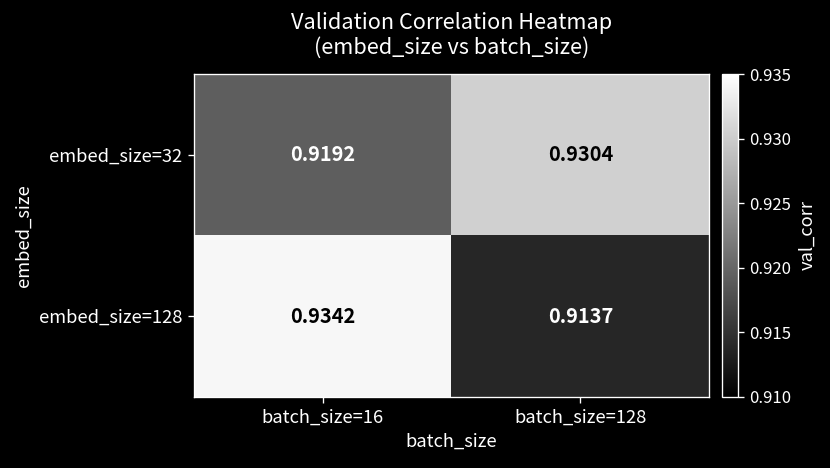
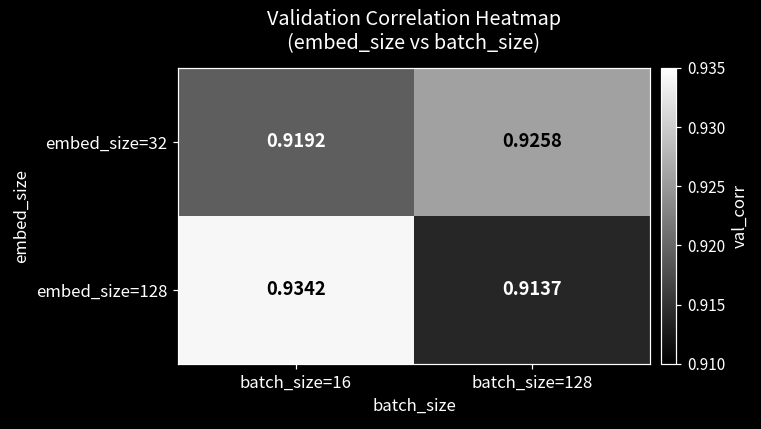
  {
    "embed_size=32": {
      "batch_size=16": 0.9192,
-     "batch_size=128": 0.9304
+     "batch_size=128": 0.9258
    },
    "embed_size=128": {
      "batch_size=16": 0.9342,
      "batch_size=128": 0.9137
    }
  }
